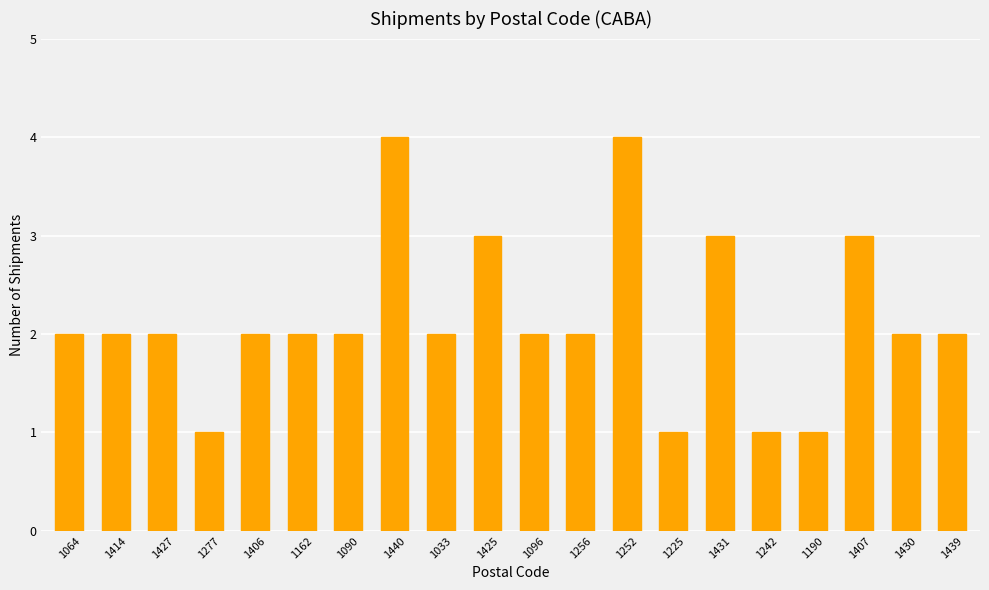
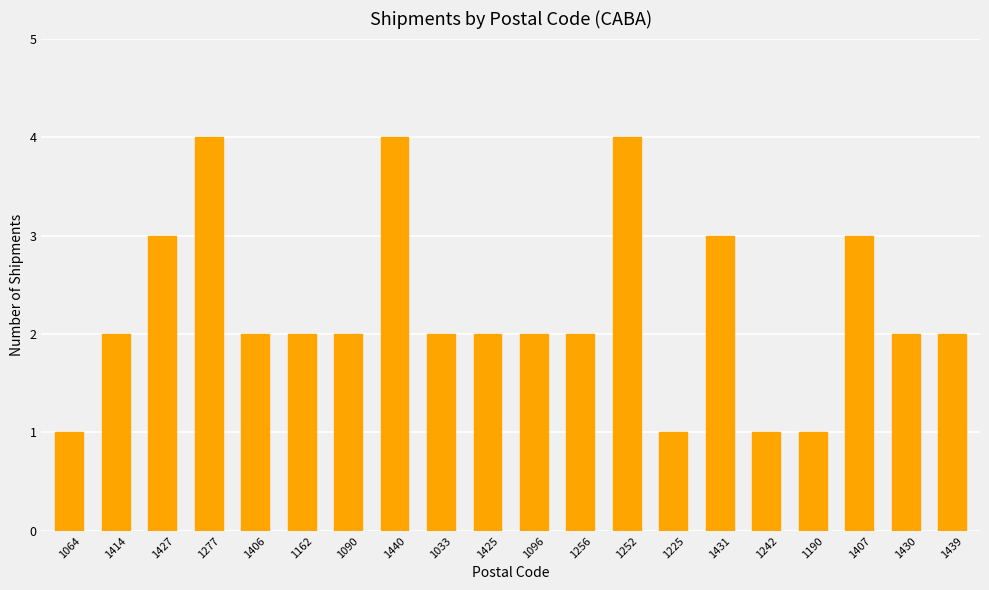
  {
-   "1064": 2,
+   "1064": 1,
    "1414": 2,
-   "1427": 2,
-   "1277": 1,
+   "1427": 3,
+   "1277": 4,
    "1406": 2,
    "1162": 2,
    "1090": 2,
    "1440": 4,
    "1033": 2,
-   "1425": 3,
+   "1425": 2,
    "1096": 2,
    "1256": 2,
    "1252": 4,
    "1225": 1,
    "1431": 3,
    "1242": 1,
    "1190": 1,
    "1407": 3,
    "1430": 2,
    "1439": 2
  }
